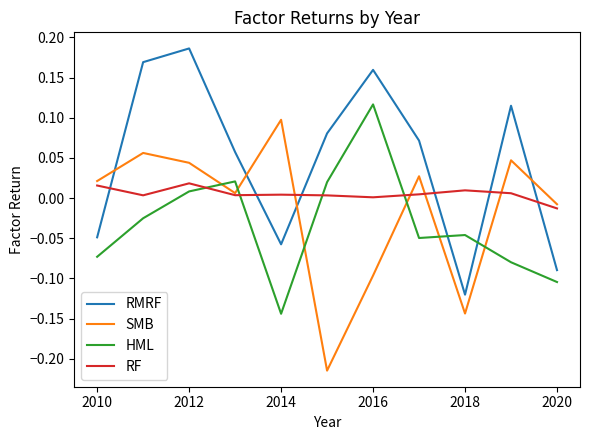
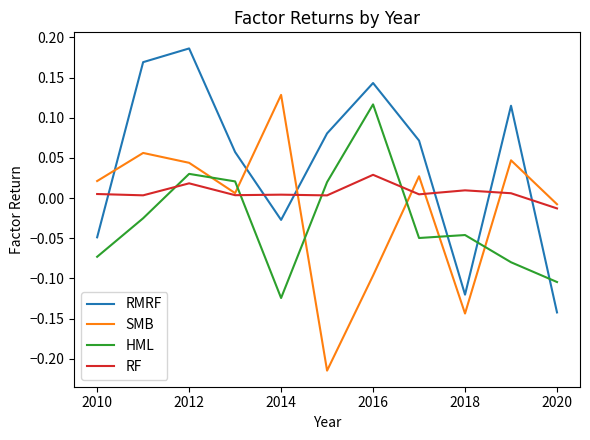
  {
    "RMRF": {
      "2010": -0.05,
      "2012": 0.19,
-     "2014": -0.06,
-     "2016": 0.16,
+     "2014": -0.03,
+     "2016": 0.14,
      "2018": -0.12,
-     "2020": -0.09
+     "2020": -0.14
    },
    "SMB": {
      "2010": 0.02,
      "2012": 0.04,
-     "2014": 0.10,
+     "2014": 0.13,
      "2016": -0.10,
      "2018": -0.14,
      "2020": -0.01
    },
    "HML": {
      "2010": -0.07,
-     "2012": 0.01,
-     "2014": -0.14,
+     "2012": 0.03,
+     "2014": -0.12,
      "2016": 0.12,
      "2018": -0.05,
      "2020": -0.10
    },
    "RF": {
-     "2010": 0.02,
+     "2010": 0.01,
      "2012": 0.02,
      "2014": 0.00,
-     "2016": 0.00,
+     "2016": 0.03,
      "2018": 0.01,
      "2020": -0.01
    }
  }
